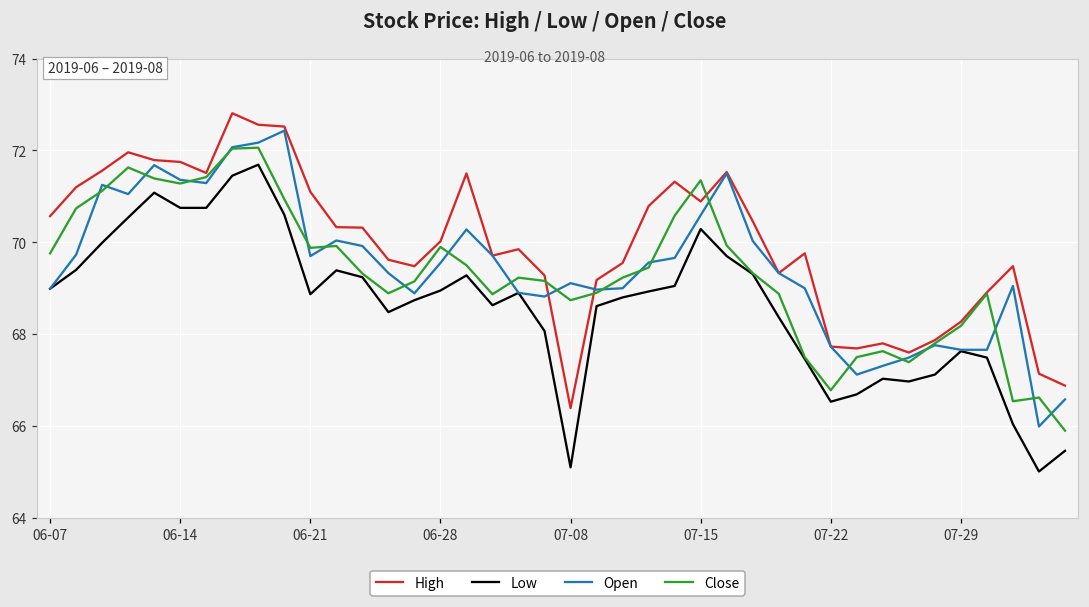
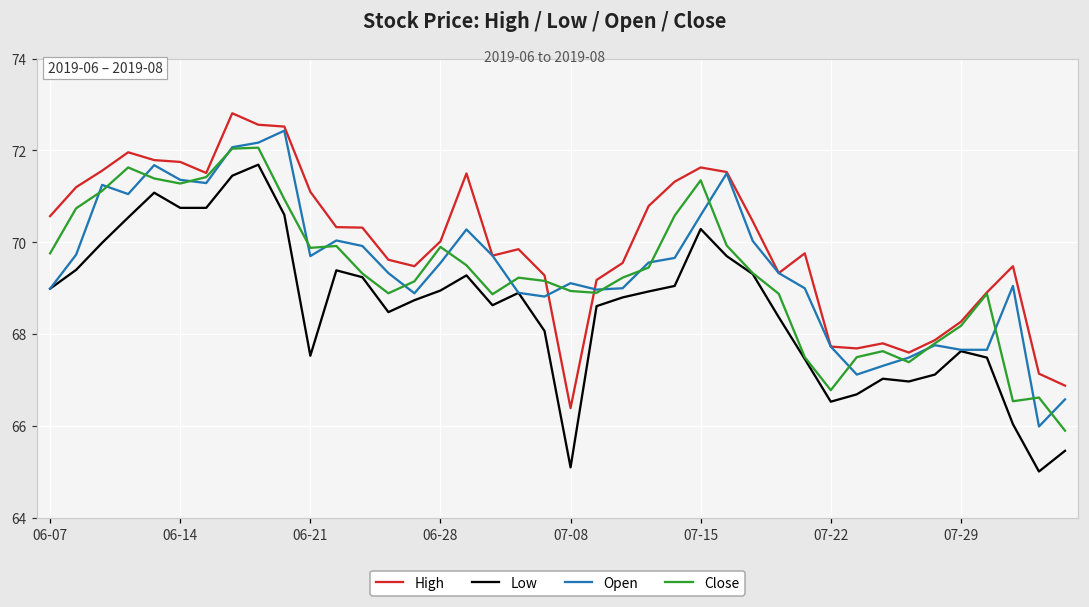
  {
    "High": {
      "06-07": 70.6,
      "06-14": 71.8,
      "06-21": 71.1,
      "06-28": 70.0,
      "07-08": 66.4,
-     "07-15": 70.9,
+     "07-15": 71.6,
      "07-29": 68.3
    },
    "Low": {
      "06-14": 70.8,
-     "06-21": 68.9,
+     "06-21": 67.5,
      "06-28": 69.0,
      "07-08": 65.1,
      "07-15": 70.3,
      "07-22": 66.5
    },
    "Open": {
      "06-14": 71.4,
      "06-21": 69.7,
      "06-28": 69.6,
      "07-08": 69.1,
      "07-15": 70.6
    },
    "Close": {
      "06-07": 69.8,
      "06-14": 71.3,
      "06-21": 69.9,
      "06-28": 69.9,
-     "07-08": 68.7,
+     "07-08": 68.9,
      "07-15": 71.4,
      "07-22": 66.8,
      "07-29": 68.2
    }
  }
